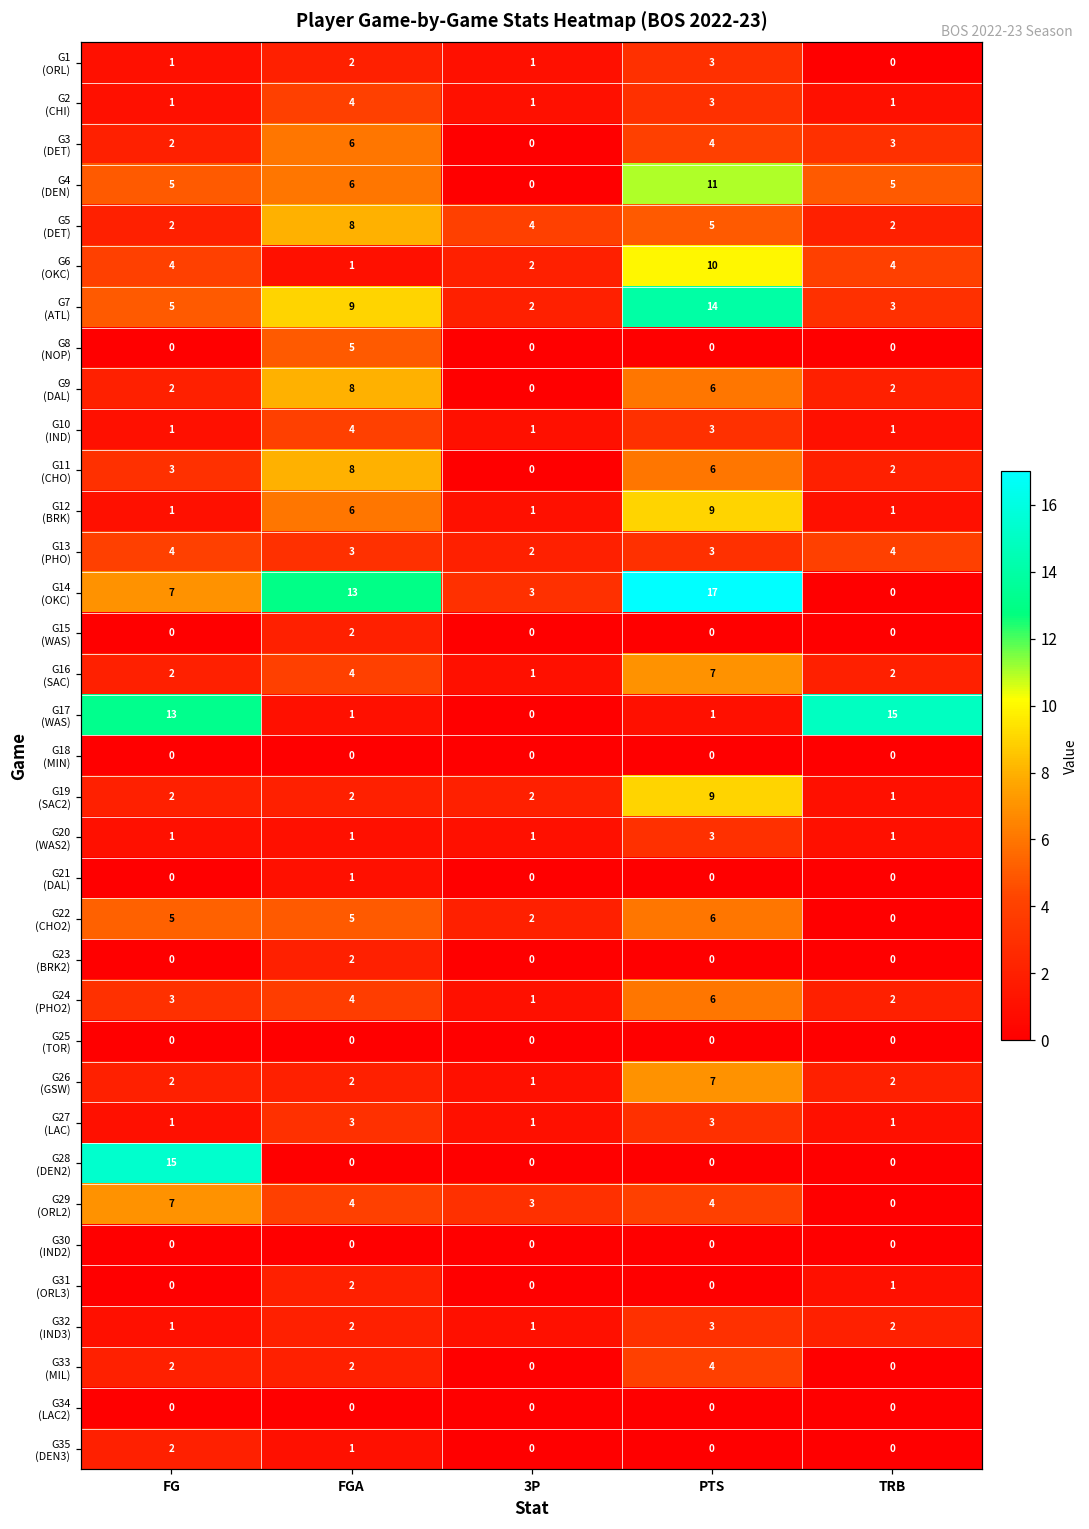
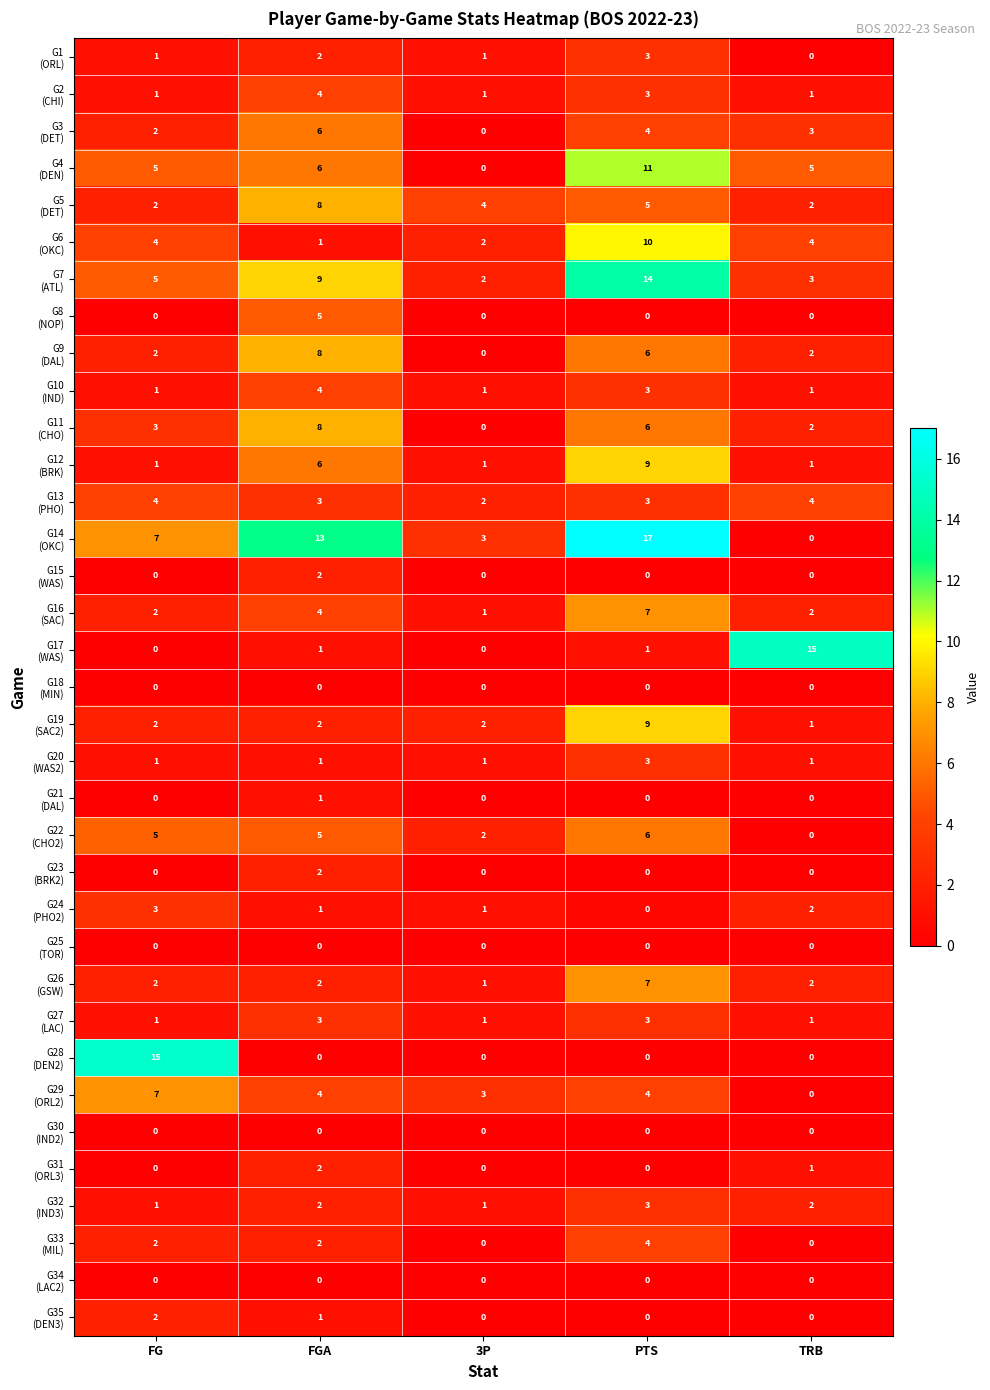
  {
    "G1 (ORL)": {
      "FG": 1,
      "FGA": 2,
      "3P": 1,
      "PTS": 3,
      "TRB": 0
    },
    "G2 (CHI)": {
      "FG": 1,
      "FGA": 4,
      "3P": 1,
      "PTS": 3,
      "TRB": 1
    },
    "G3 (DET)": {
      "FG": 2,
      "FGA": 6,
      "3P": 0,
      "PTS": 4,
      "TRB": 3
    },
    "G4 (DEN)": {
      "FG": 5,
      "FGA": 6,
      "3P": 0,
      "PTS": 11,
      "TRB": 5
    },
    "G5 (DET)": {
      "FG": 2,
      "FGA": 8,
      "3P": 4,
      "PTS": 5,
      "TRB": 2
    },
    "G6 (OKC)": {
      "FG": 4,
      "FGA": 1,
      "3P": 2,
      "PTS": 10,
      "TRB": 4
    },
    "G7 (ATL)": {
      "FG": 5,
      "FGA": 9,
      "3P": 2,
      "PTS": 14,
      "TRB": 3
    },
    "G8 (NOP)": {
      "FG": 0,
      "FGA": 5,
      "3P": 0,
      "PTS": 0,
      "TRB": 0
    },
    "G9 (DAL)": {
      "FG": 2,
      "FGA": 8,
      "3P": 0,
      "PTS": 6,
      "TRB": 2
    },
    "G10 (IND)": {
      "FG": 1,
      "FGA": 4,
      "3P": 1,
      "PTS": 3,
      "TRB": 1
    },
    "G11 (CHO)": {
      "FG": 3,
      "FGA": 8,
      "3P": 0,
      "PTS": 6,
      "TRB": 2
    },
    "G12 (BRK)": {
      "FG": 1,
      "FGA": 6,
      "3P": 1,
      "PTS": 9,
      "TRB": 1
    },
    "G13 (PHO)": {
      "FG": 4,
      "FGA": 3,
      "3P": 2,
      "PTS": 3,
      "TRB": 4
    },
    "G14 (OKC)": {
      "FG": 7,
      "FGA": 13,
      "3P": 3,
      "PTS": 17,
      "TRB": 0
    },
    "G15 (WAS)": {
      "FG": 0,
      "FGA": 2,
      "3P": 0,
      "PTS": 0,
      "TRB": 0
    },
    "G16 (SAC)": {
      "FG": 2,
      "FGA": 4,
      "3P": 1,
      "PTS": 7,
      "TRB": 2
    },
    "G17 (WAS)": {
-     "FG": 13,
+     "FG": 0,
      "FGA": 1,
      "3P": 0,
      "PTS": 1,
      "TRB": 15
    },
    "G18 (MIN)": {
      "FG": 0,
      "FGA": 0,
      "3P": 0,
      "PTS": 0,
      "TRB": 0
    },
    "G19 (SAC2)": {
      "FG": 2,
      "FGA": 2,
      "3P": 2,
      "PTS": 9,
      "TRB": 1
    },
    "G20 (WAS2)": {
      "FG": 1,
      "FGA": 1,
      "3P": 1,
      "PTS": 3,
      "TRB": 1
    },
    "G21 (DAL)": {
      "FG": 0,
      "FGA": 1,
      "3P": 0,
      "PTS": 0,
      "TRB": 0
    },
    "G22 (CHO2)": {
      "FG": 5,
      "FGA": 5,
      "3P": 2,
      "PTS": 6,
      "TRB": 0
    },
    "G23 (BRK2)": {
      "FG": 0,
      "FGA": 2,
      "3P": 0,
      "PTS": 0,
      "TRB": 0
    },
    "G24 (PHO2)": {
      "FG": 3,
-     "FGA": 4,
+     "FGA": 1,
      "3P": 1,
-     "PTS": 6,
+     "PTS": 0,
      "TRB": 2
    },
    "G25 (TOR)": {
      "FG": 0,
      "FGA": 0,
      "3P": 0,
      "PTS": 0,
      "TRB": 0
    },
    "G26 (GSW)": {
      "FG": 2,
      "FGA": 2,
      "3P": 1,
      "PTS": 7,
      "TRB": 2
    },
    "G27 (LAC)": {
      "FG": 1,
      "FGA": 3,
      "3P": 1,
      "PTS": 3,
      "TRB": 1
    },
    "G28 (DEN2)": {
      "FG": 15,
      "FGA": 0,
      "3P": 0,
      "PTS": 0,
      "TRB": 0
    },
    "G29 (ORL2)": {
      "FG": 7,
      "FGA": 4,
      "3P": 3,
      "PTS": 4,
      "TRB": 0
    },
    "G30 (IND2)": {
      "FG": 0,
      "FGA": 0,
      "3P": 0,
      "PTS": 0,
      "TRB": 0
    },
    "G31 (ORL3)": {
      "FG": 0,
      "FGA": 2,
      "3P": 0,
      "PTS": 0,
      "TRB": 1
    },
    "G32 (IND3)": {
      "FG": 1,
      "FGA": 2,
      "3P": 1,
      "PTS": 3,
      "TRB": 2
    },
    "G33 (MIL)": {
      "FG": 2,
      "FGA": 2,
      "3P": 0,
      "PTS": 4,
      "TRB": 0
    },
    "G34 (LAC2)": {
      "FG": 0,
      "FGA": 0,
      "3P": 0,
      "PTS": 0,
      "TRB": 0
    },
    "G35 (DEN3)": {
      "FG": 2,
      "FGA": 1,
      "3P": 0,
      "PTS": 0,
      "TRB": 0
    }
  }
